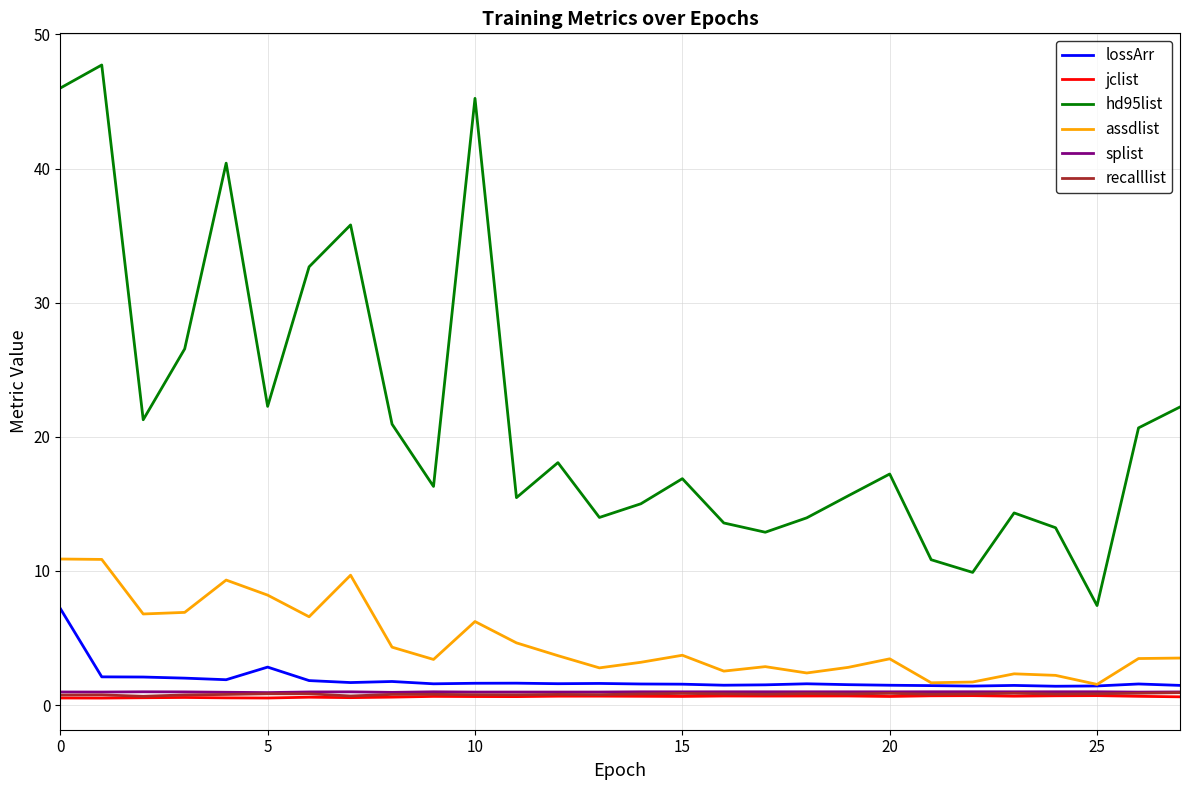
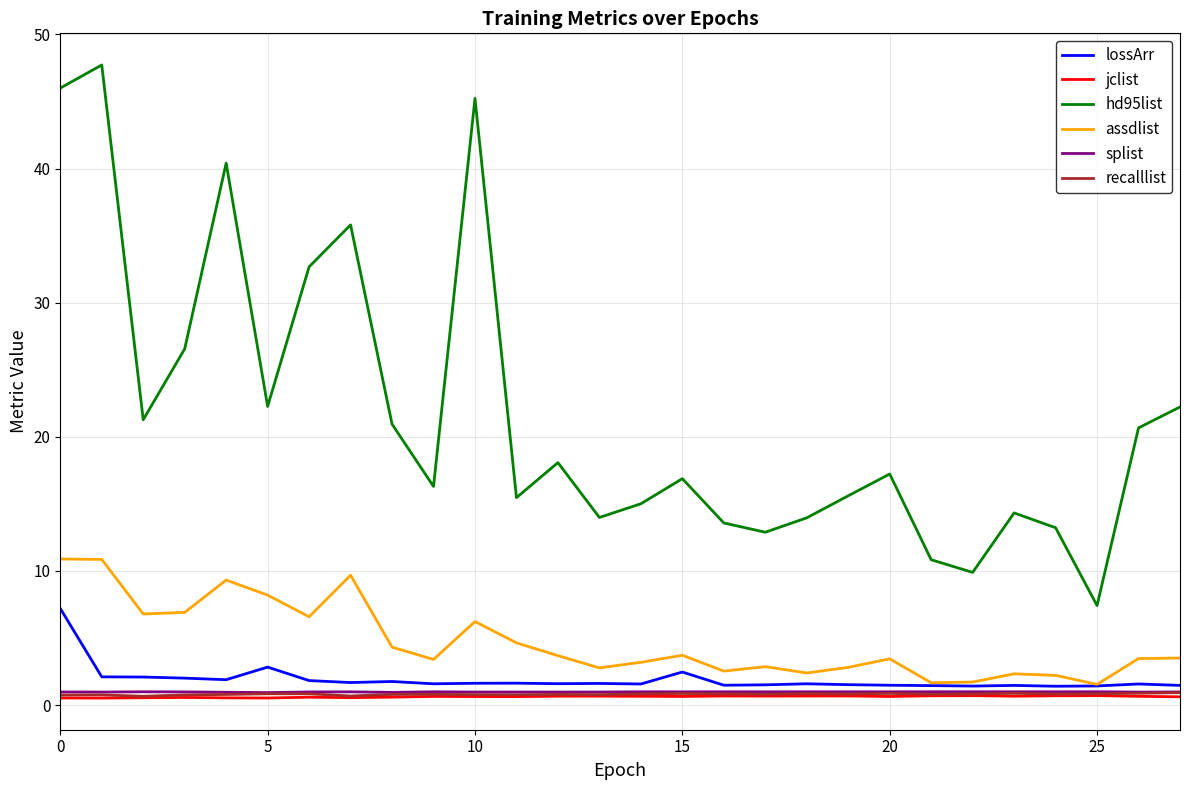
  {
    "lossArr": {
      "0": 7.2,
      "5": 2.8,
      "10": 1.6,
-     "15": 1.6,
+     "15": 2.5,
      "20": 1.5
    },
    "jclist": {
      "0": 0.5,
      "5": 0.5,
      "15": 0.6,
      "20": 0.6
    },
    "hd95list": {
      "0": 46.0,
      "5": 22.3,
      "10": 45.2,
      "15": 16.9,
      "20": 17.2,
      "25": 7.4
    },
    "assdlist": {
      "0": 10.9,
      "5": 8.2,
      "10": 6.2,
      "15": 3.7,
      "20": 3.5
    },
    "splist": {
      "0": 1.0,
      "10": 1.0
    },
    "recalllist": {
      "0": 0.7
    }
  }
